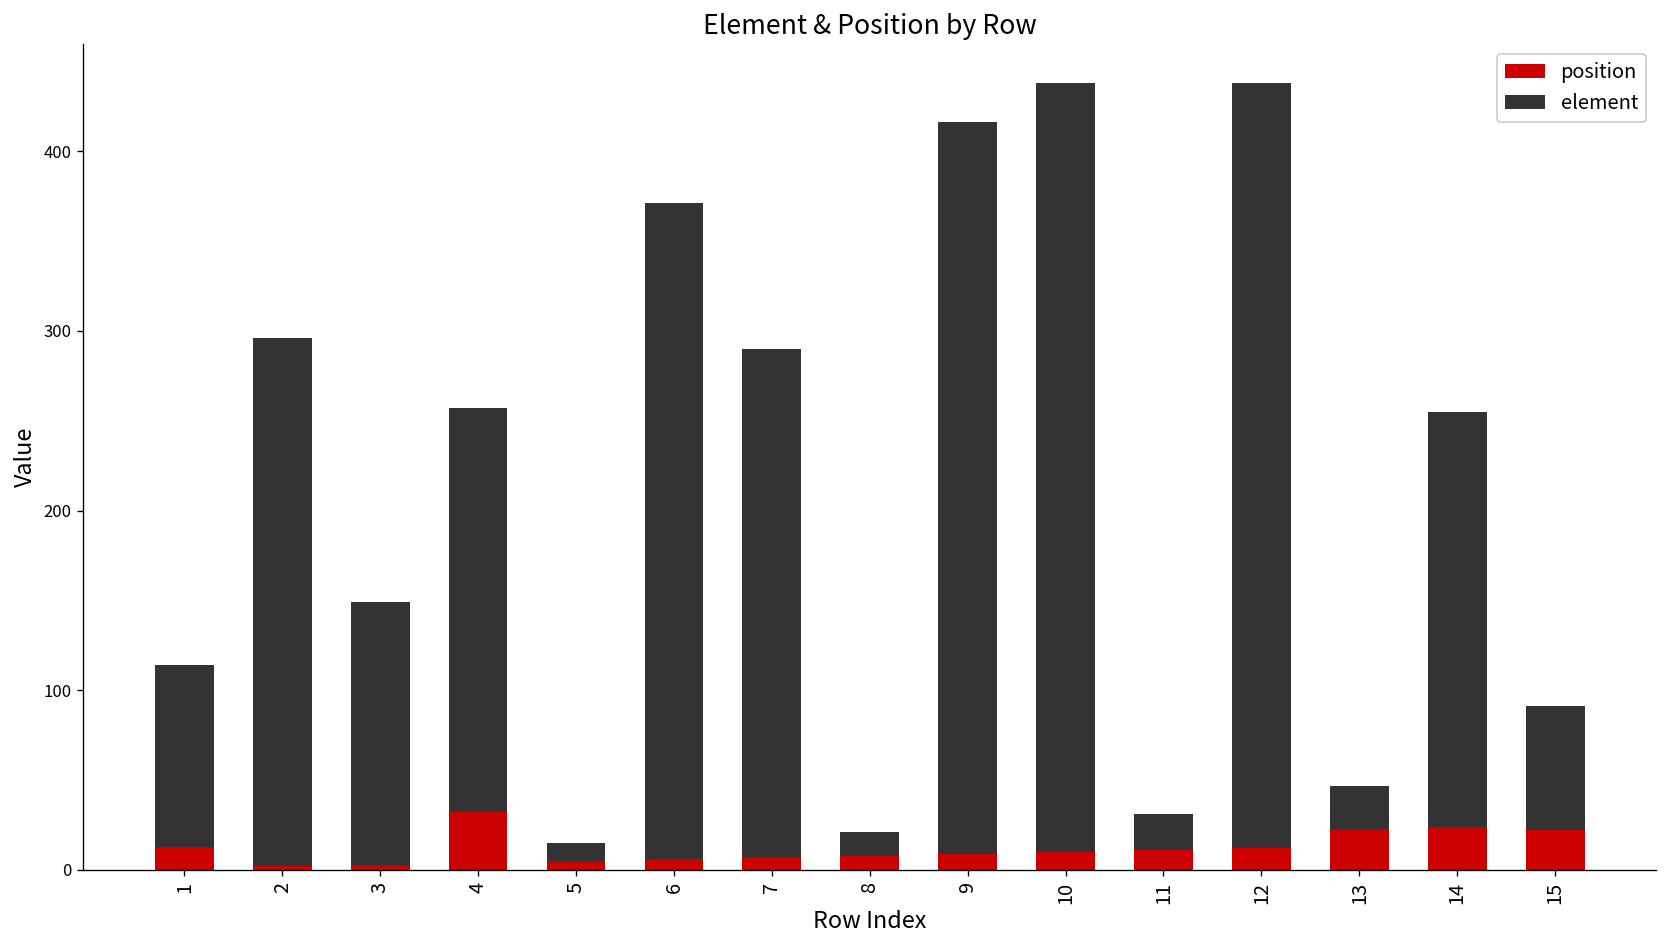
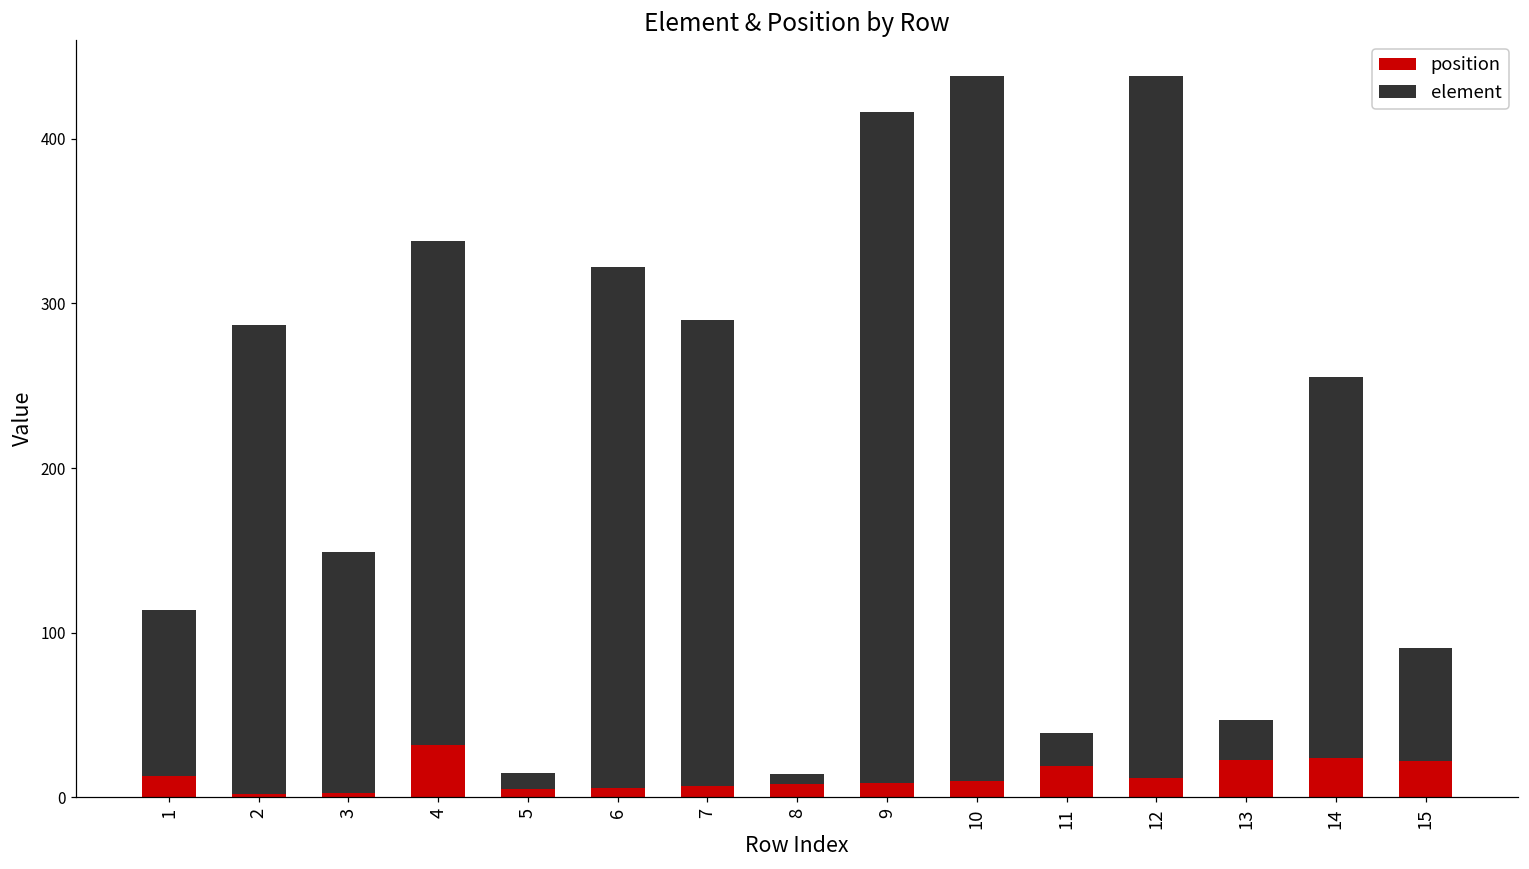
  {
    "position": {
      "1": 13,
      "2": 2,
      "3": 3,
      "4": 32,
      "5": 5,
      "6": 6,
      "7": 7,
      "8": 8,
      "9": 9,
      "10": 10,
-     "11": 11,
+     "11": 19,
      "12": 12,
      "13": 23,
      "14": 24,
      "15": 22
    },
    "element": {
      "1": 101,
-     "2": 294,
+     "2": 285,
      "3": 146,
-     "4": 225,
+     "4": 306,
      "5": 10,
-     "6": 365,
+     "6": 316,
      "7": 283,
-     "8": 13,
+     "8": 6,
      "9": 407,
      "10": 428,
      "11": 20,
      "12": 426,
      "13": 24,
      "14": 231,
      "15": 69
    }
  }
